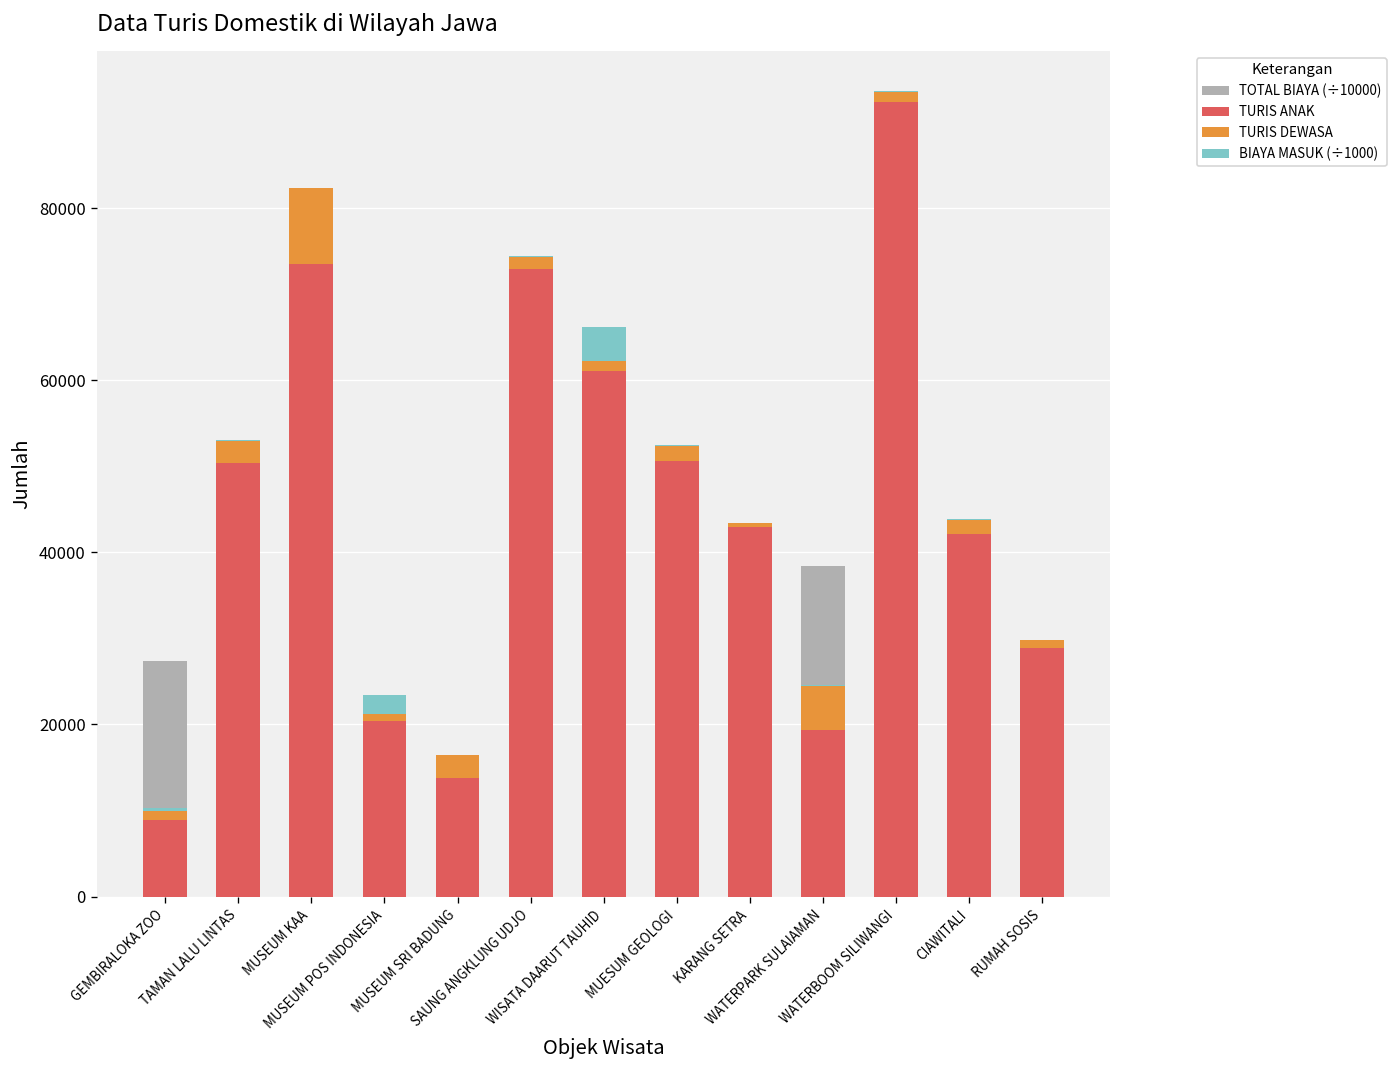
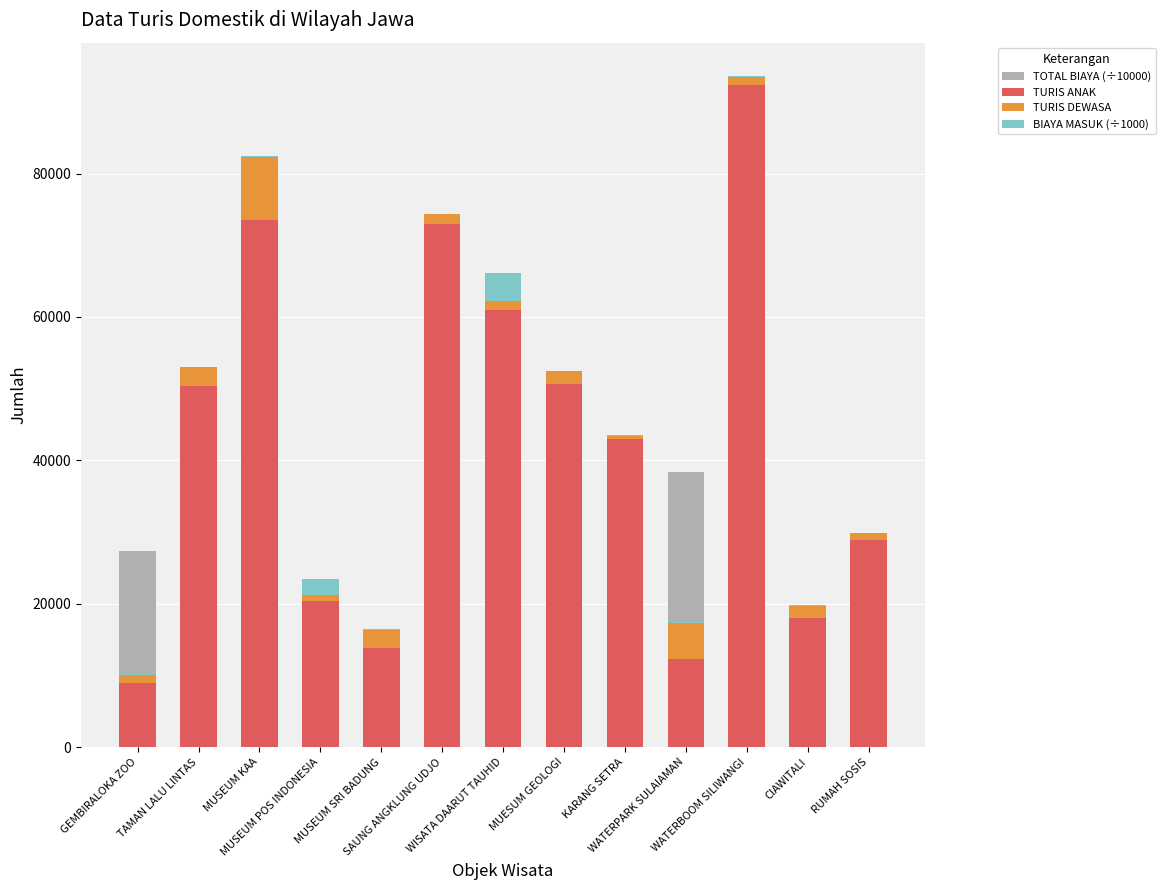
  {
    "TOTAL BIAYA (÷10000)": {
      "GEMBIRALOKA ZOO": 27000,
      "WATERPARK SULAIAMAN": 38000
    },
    "TURIS ANAK": {
      "TAMAN LALU LINTAS": 50000,
      "MUSEUM KAA": 73000,
      "MUSEUM POS INDONESIA": 20000,
      "MUSEUM SRI BADUNG": 14000,
      "SAUNG ANGKLUNG UDJO": 73000,
      "WISATA DAARUT TAUHID": 61000,
      "MUESUM GEOLOGI": 51000,
      "KARANG SETRA": 43000,
-     "WATERPARK SULAIAMAN": 19000,
+     "WATERPARK SULAIAMAN": 12000,
      "WATERBOOM SILIWANGI": 92000,
-     "CIAWITALI": 42000,
+     "CIAWITALI": 18000,
      "RUMAH SOSIS": 29000
    },
    "TURIS DEWASA": {
      "TAMAN LALU LINTAS": 3000,
      "MUSEUM KAA": 9000,
      "MUSEUM POS INDONESIA": 1000,
      "MUSEUM SRI BADUNG": 3000,
      "SAUNG ANGKLUNG UDJO": 1000,
      "WISATA DAARUT TAUHID": 1000,
      "MUESUM GEOLOGI": 2000,
      "KARANG SETRA": 0,
      "WATERBOOM SILIWANGI": 1000,
      "CIAWITALI": 2000,
      "RUMAH SOSIS": 1000
    },
    "BIAYA MASUK (÷1000)": {
      "MUSEUM POS INDONESIA": 2000,
      "WISATA DAARUT TAUHID": 4000
    }
  }
